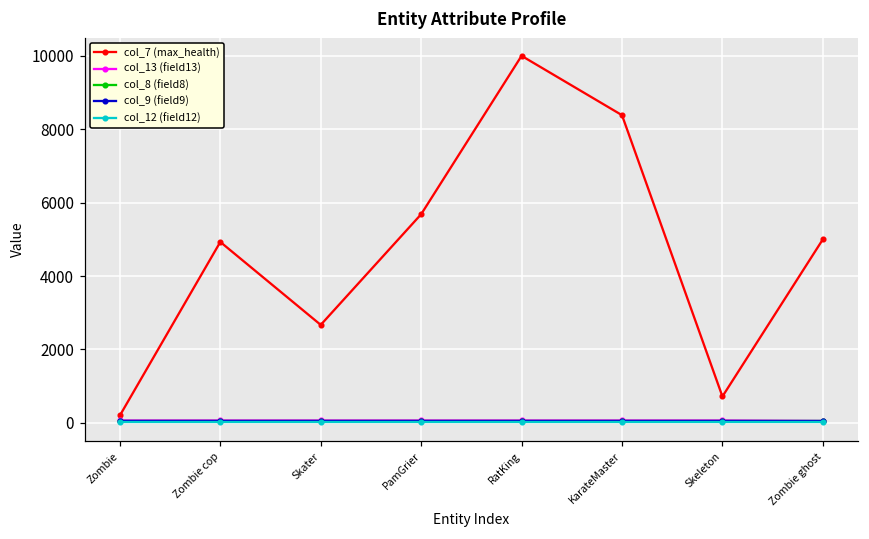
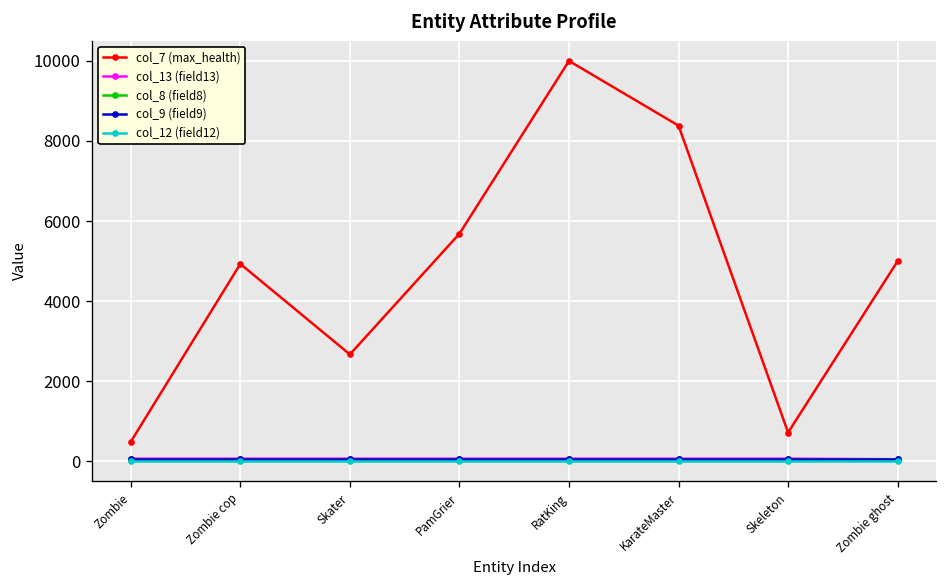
  {
    "col_7 (max_health)": {
-     "Zombie": 200,
+     "Zombie": 500,
      "Zombie cop": 4900,
      "Skater": 2700,
      "PamGrier": 5700,
      "RatKing": 10000,
      "KarateMaster": 8400,
      "Skeleton": 700,
      "Zombie ghost": 5000
    }
  }
